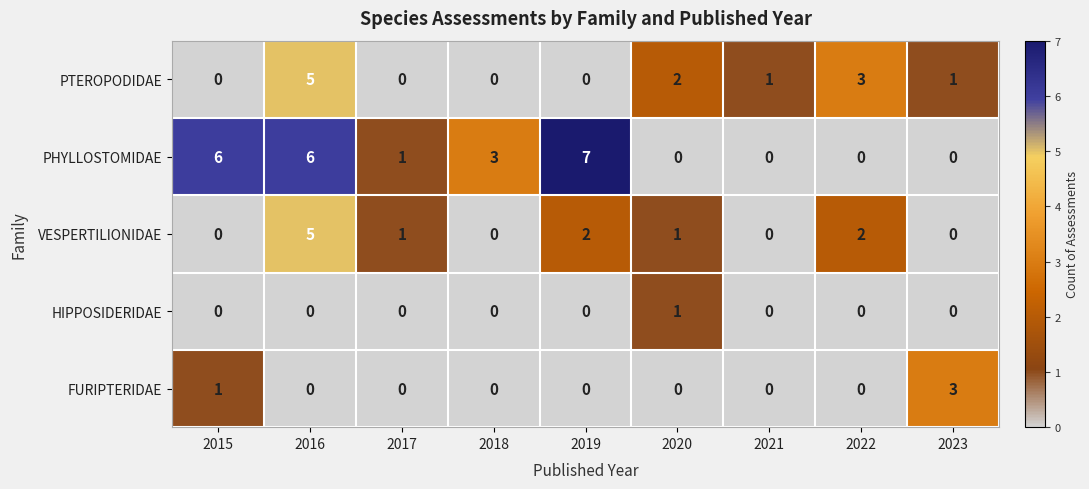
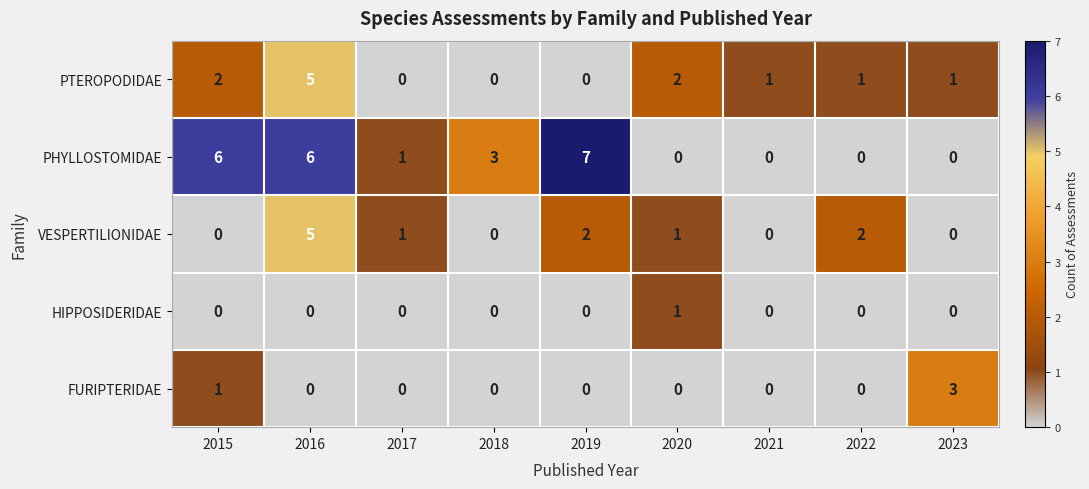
  {
    "PTEROPODIDAE": {
-     "2015": 0,
+     "2015": 2,
      "2016": 5,
      "2017": 0,
      "2018": 0,
      "2019": 0,
      "2020": 2,
      "2021": 1,
-     "2022": 3,
+     "2022": 1,
      "2023": 1
    },
    "PHYLLOSTOMIDAE": {
      "2015": 6,
      "2016": 6,
      "2017": 1,
      "2018": 3,
      "2019": 7,
      "2020": 0,
      "2021": 0,
      "2022": 0,
      "2023": 0
    },
    "VESPERTILIONIDAE": {
      "2015": 0,
      "2016": 5,
      "2017": 1,
      "2018": 0,
      "2019": 2,
      "2020": 1,
      "2021": 0,
      "2022": 2,
      "2023": 0
    },
    "HIPPOSIDERIDAE": {
      "2015": 0,
      "2016": 0,
      "2017": 0,
      "2018": 0,
      "2019": 0,
      "2020": 1,
      "2021": 0,
      "2022": 0,
      "2023": 0
    },
    "FURIPTERIDAE": {
      "2015": 1,
      "2016": 0,
      "2017": 0,
      "2018": 0,
      "2019": 0,
      "2020": 0,
      "2021": 0,
      "2022": 0,
      "2023": 3
    }
  }
